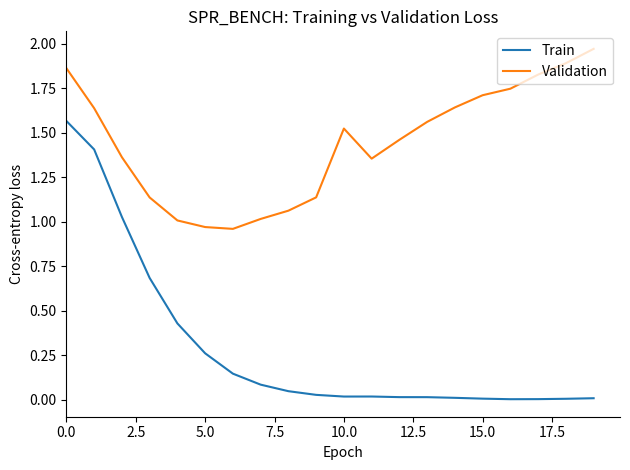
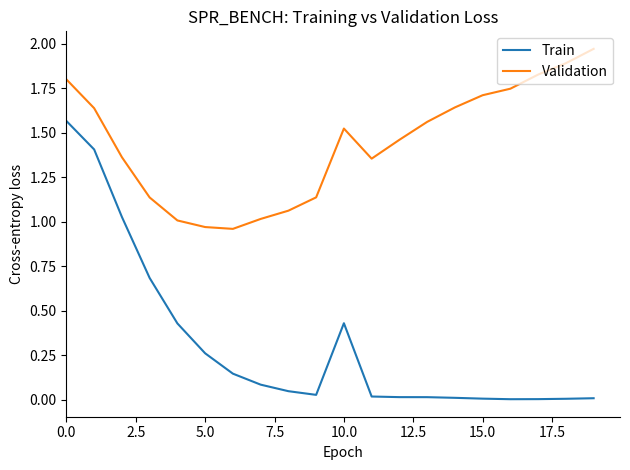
  {
    "Train": {
      "0.0": 1.57,
      "5.0": 0.26,
-     "10.0": 0.02,
+     "10.0": 0.43,
      "15.0": 0.00
    },
    "Validation": {
-     "0.0": 1.86,
+     "0.0": 1.80,
      "5.0": 0.97,
      "10.0": 1.52,
      "15.0": 1.71
    }
  }
